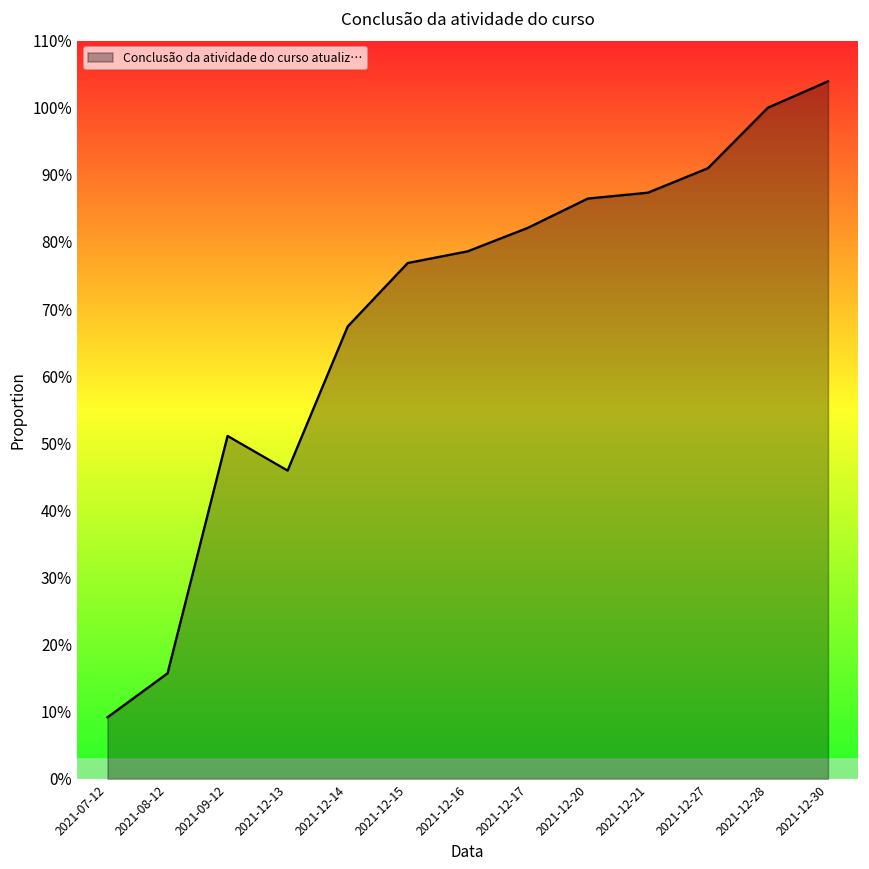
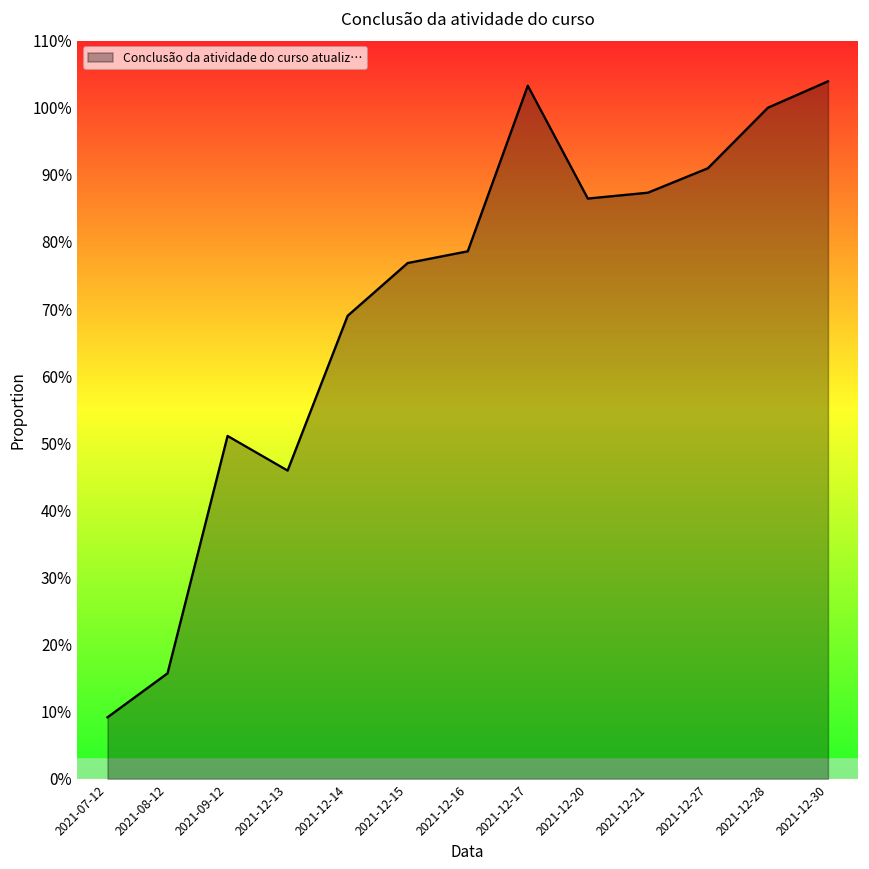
  {
    "2021-07-12": "9%",
    "2021-08-12": "16%",
    "2021-09-12": "51%",
    "2021-12-13": "46%",
-   "2021-12-14": "67%",
+   "2021-12-14": "69%",
    "2021-12-15": "77%",
    "2021-12-16": "79%",
-   "2021-12-17": "82%",
+   "2021-12-17": "103%",
    "2021-12-20": "86%",
    "2021-12-21": "87%",
    "2021-12-27": "91%",
    "2021-12-28": "100%",
    "2021-12-30": "104%"
  }
